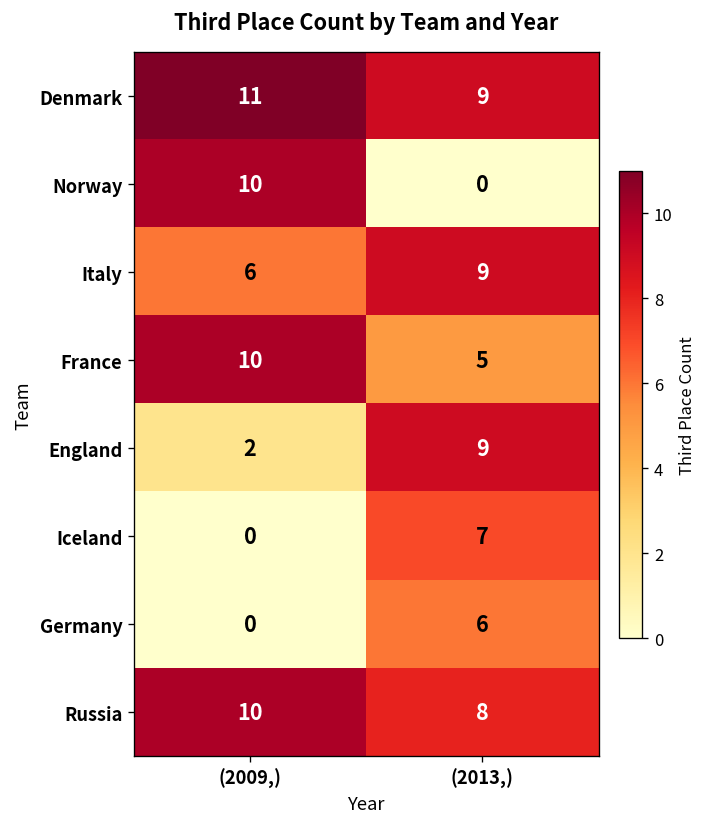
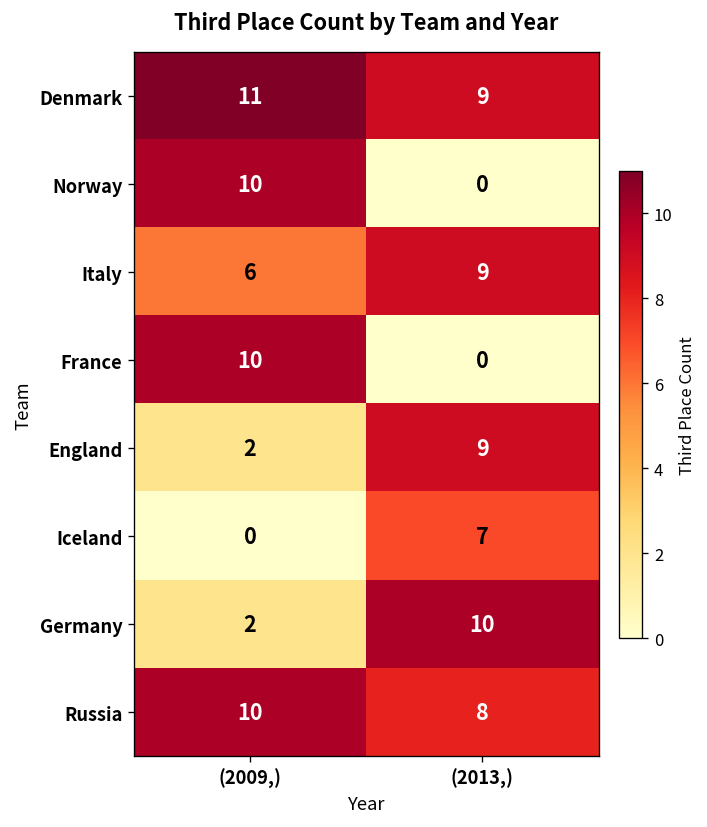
  {
    "Denmark": {
      "(2009,)": 11,
      "(2013,)": 9
    },
    "Norway": {
      "(2009,)": 10,
      "(2013,)": 0
    },
    "Italy": {
      "(2009,)": 6,
      "(2013,)": 9
    },
    "France": {
      "(2009,)": 10,
-     "(2013,)": 5
+     "(2013,)": 0
    },
    "England": {
      "(2009,)": 2,
      "(2013,)": 9
    },
    "Iceland": {
      "(2009,)": 0,
      "(2013,)": 7
    },
    "Germany": {
-     "(2009,)": 0,
-     "(2013,)": 6
+     "(2009,)": 2,
+     "(2013,)": 10
    },
    "Russia": {
      "(2009,)": 10,
      "(2013,)": 8
    }
  }
